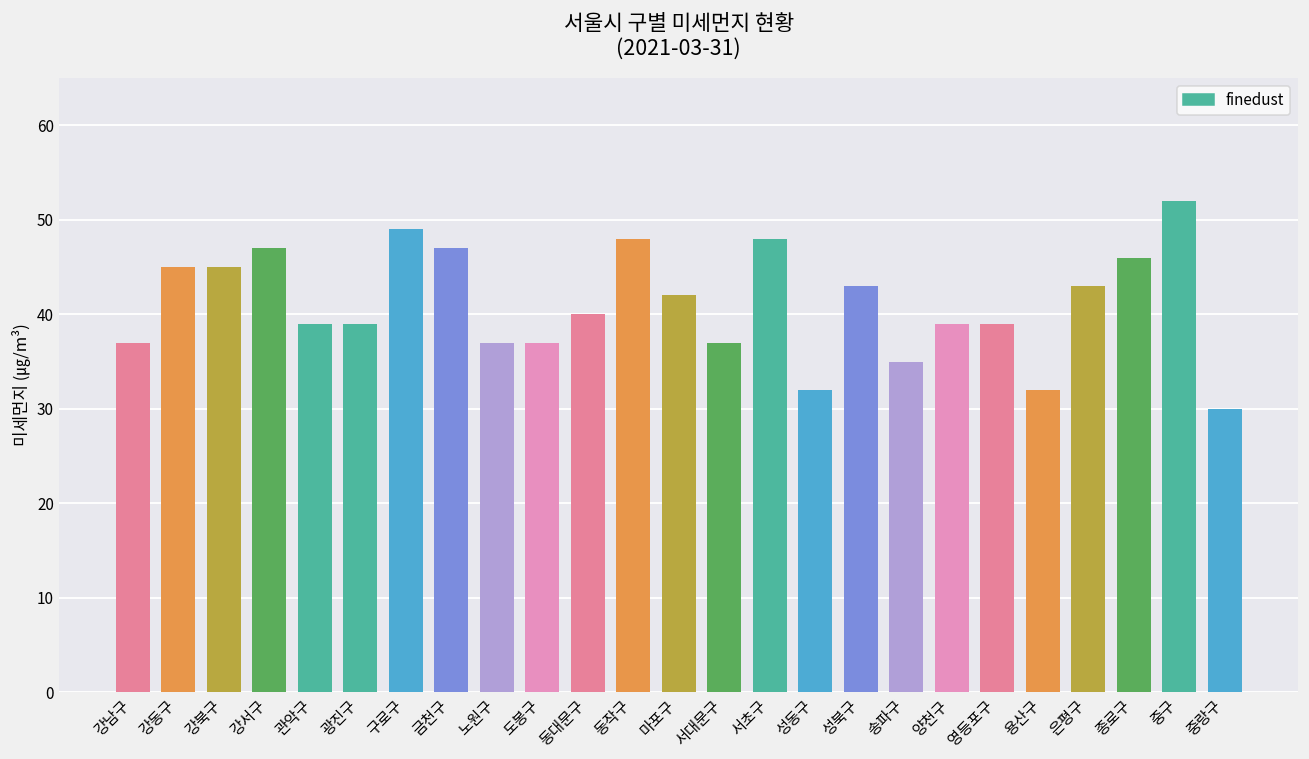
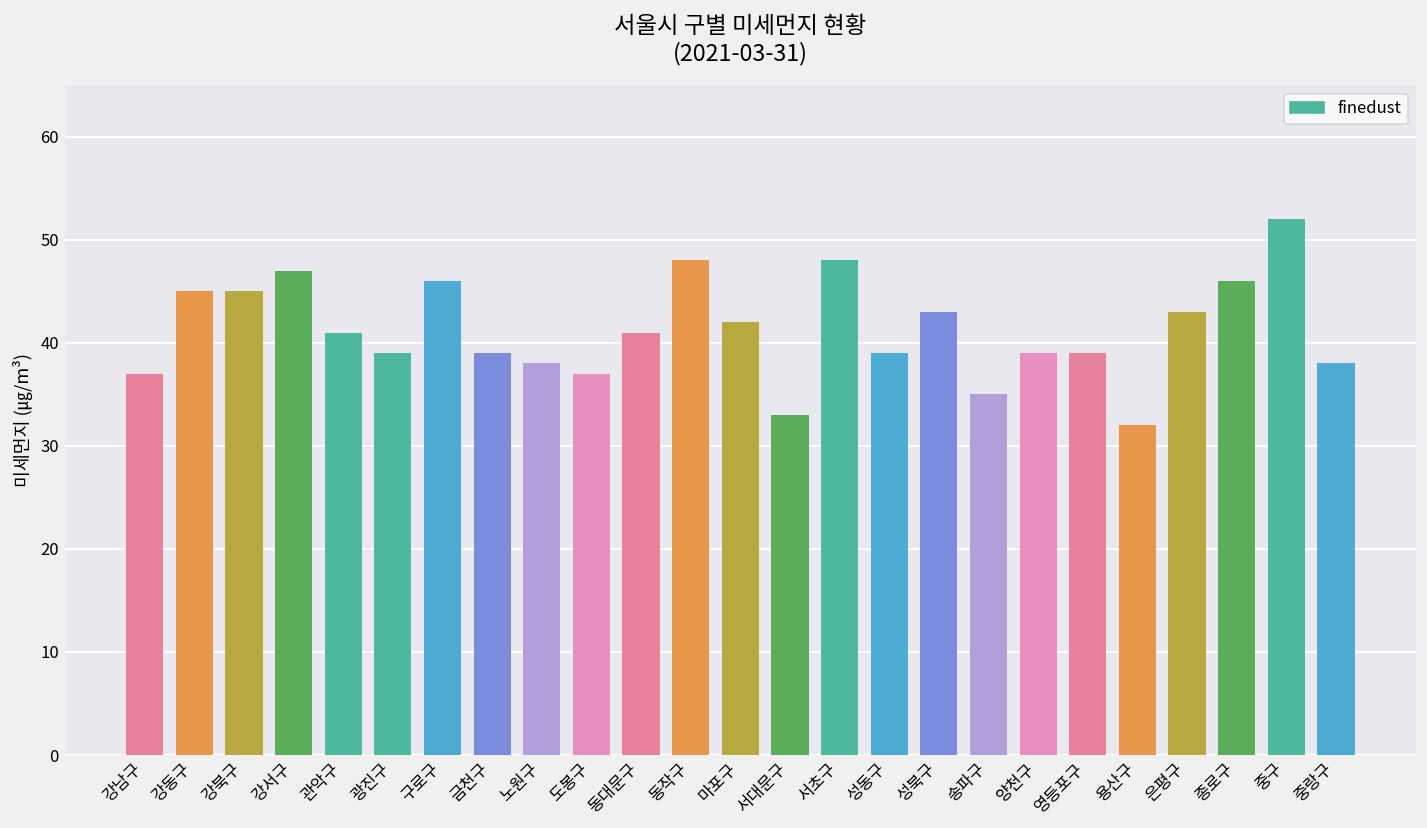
  {
    "강남구": 37,
    "강동구": 45,
    "강북구": 45,
    "강서구": 47,
-   "관악구": 39,
+   "관악구": 41,
    "광진구": 39,
-   "구로구": 49,
-   "금천구": 47,
-   "노원구": 37,
+   "구로구": 46,
+   "금천구": 39,
+   "노원구": 38,
    "도봉구": 37,
-   "동대문구": 40,
+   "동대문구": 41,
    "동작구": 48,
    "마포구": 42,
-   "서대문구": 37,
+   "서대문구": 33,
    "서초구": 48,
-   "성동구": 32,
+   "성동구": 39,
    "성북구": 43,
    "송파구": 35,
    "양천구": 39,
    "영등포구": 39,
    "용산구": 32,
    "은평구": 43,
    "종로구": 46,
    "중구": 52,
-   "중랑구": 30
+   "중랑구": 38
  }
